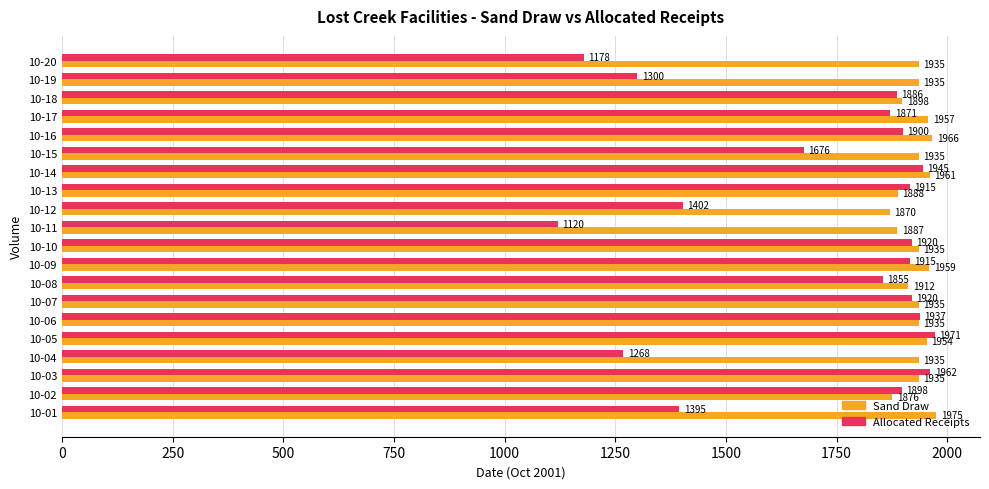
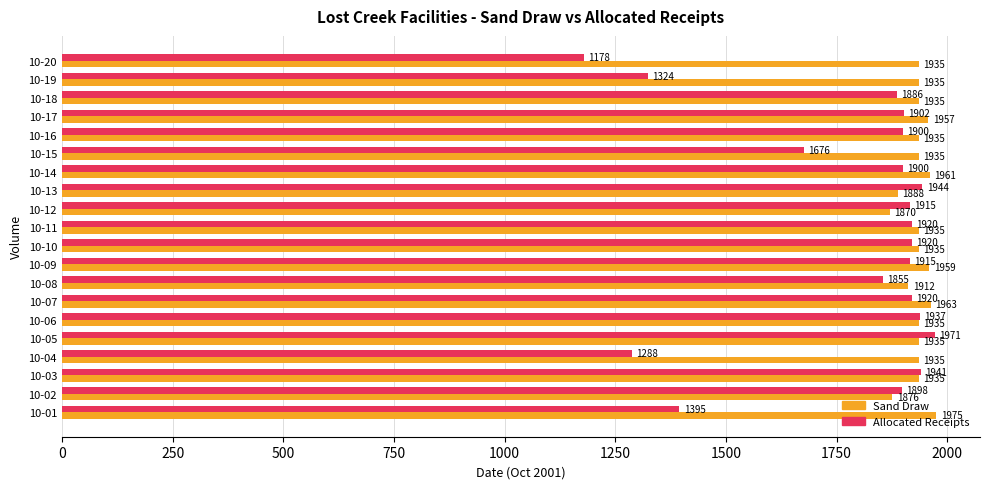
  {
    "Sand Draw": {
      "10-20": 1935,
      "10-19": 1935,
-     "10-18": 1898,
+     "10-18": 1935,
      "10-17": 1957,
-     "10-16": 1966,
+     "10-16": 1935,
      "10-15": 1935,
      "10-14": 1961,
      "10-13": 1888,
      "10-12": 1870,
-     "10-11": 1887,
+     "10-11": 1935,
      "10-09": 1959,
      "10-08": 1912,
-     "10-07": 1935,
-     "10-05": 1954,
+     "10-07": 1963,
+     "10-05": 1935,
      "10-04": 1935,
      "10-01": 1975
    },
    "Allocated Receipts": {
      "10-20": 1178,
-     "10-19": 1300,
+     "10-19": 1324,
      "10-18": 1886,
-     "10-17": 1871,
+     "10-17": 1902,
      "10-16": 1900,
      "10-15": 1676,
-     "10-14": 1945,
-     "10-13": 1915,
-     "10-12": 1402,
-     "10-11": 1120,
+     "10-14": 1900,
+     "10-13": 1944,
+     "10-12": 1915,
+     "10-11": 1920,
      "10-09": 1915,
      "10-08": 1855,
      "10-07": 1920,
      "10-05": 1971,
-     "10-04": 1268,
-     "10-03": 1962,
+     "10-04": 1288,
+     "10-03": 1941,
      "10-01": 1395
    }
  }
